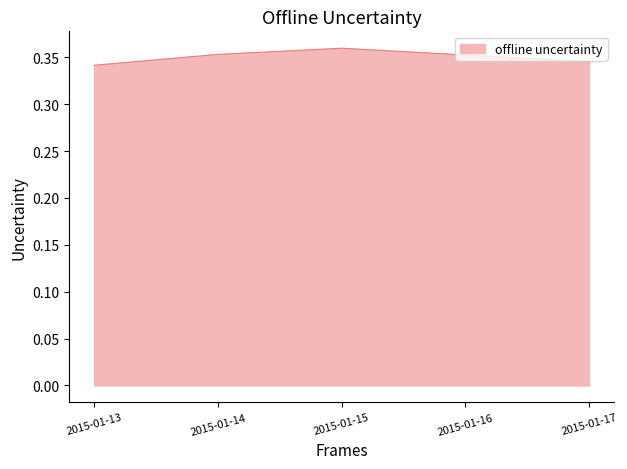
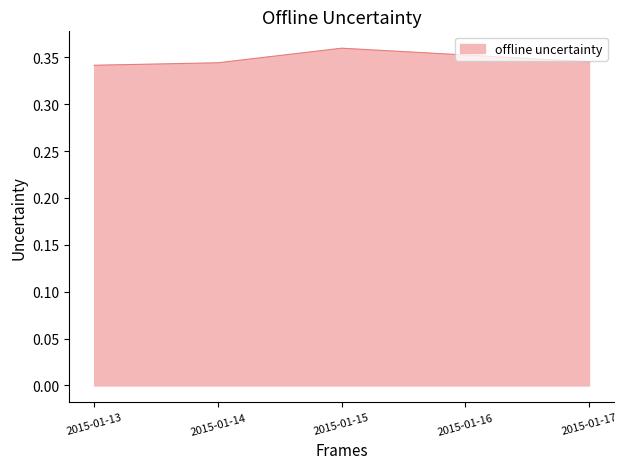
  {
    "2015-01-13": 0.34,
-   "2015-01-14": 0.35,
+   "2015-01-14": 0.34,
    "2015-01-15": 0.36,
    "2015-01-17": 0.35
  }
